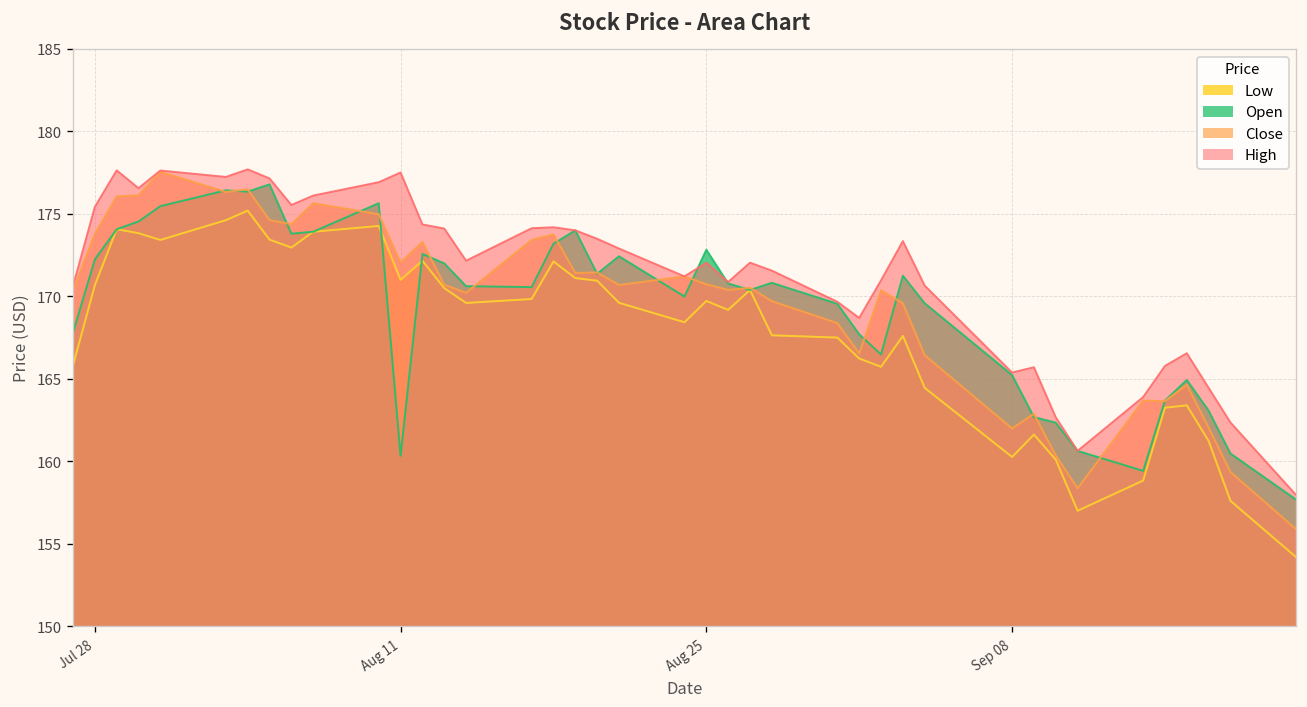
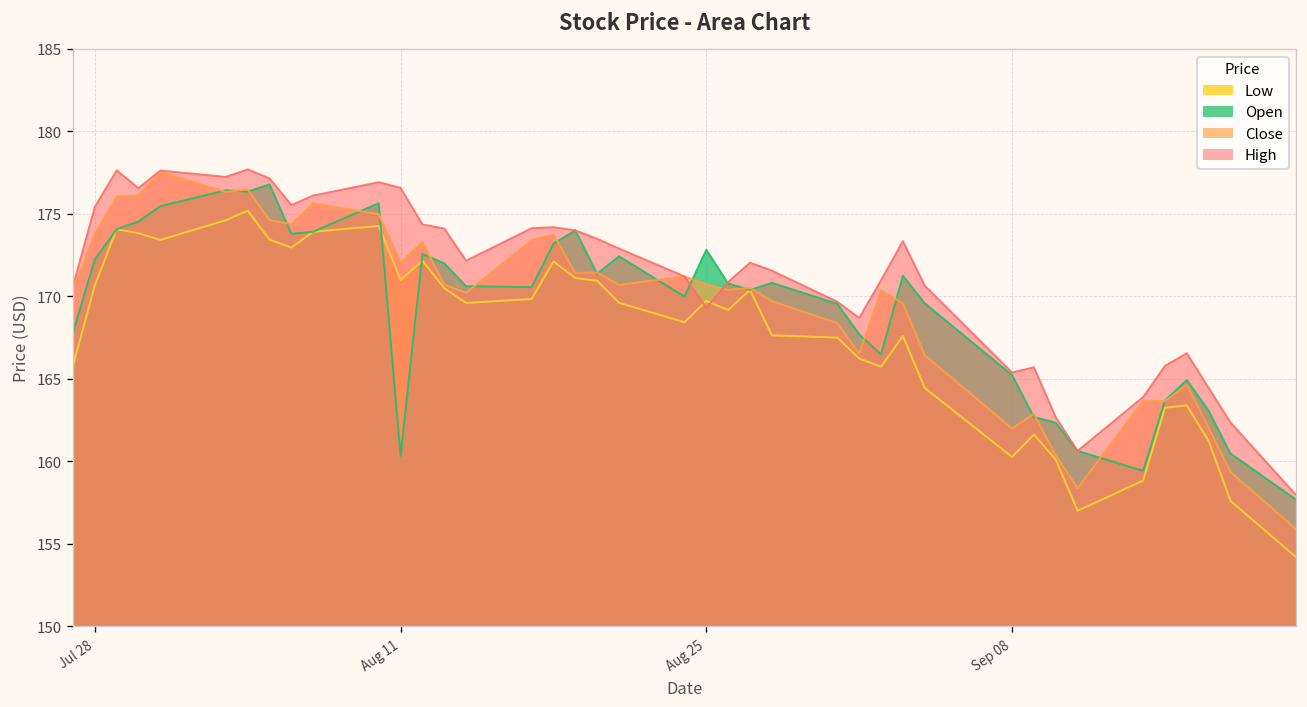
  {
    "Open": {
      "Jul 28": 172.2,
      "Aug 11": 160.3,
      "Aug 25": 172.8
    },
    "High": {
      "Jul 28": 175.4,
-     "Aug 11": 177.5,
-     "Aug 25": 172.0
+     "Aug 11": 176.6,
+     "Aug 25": 169.3
    }
  }
